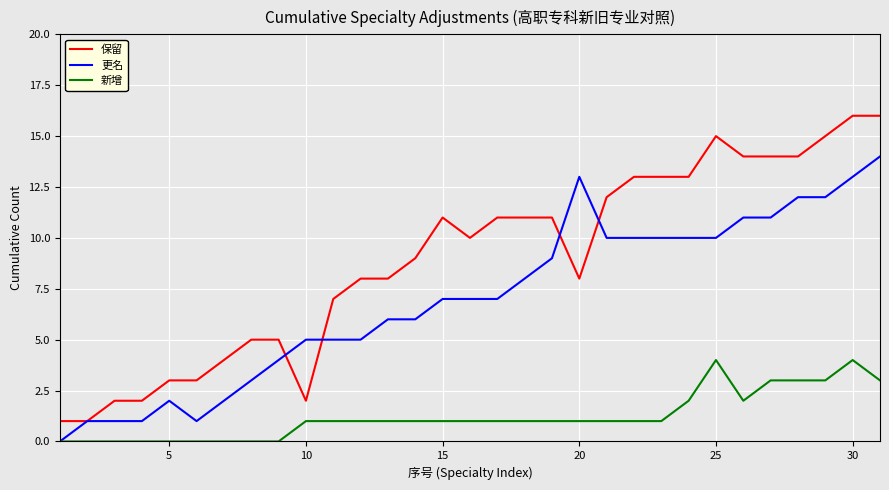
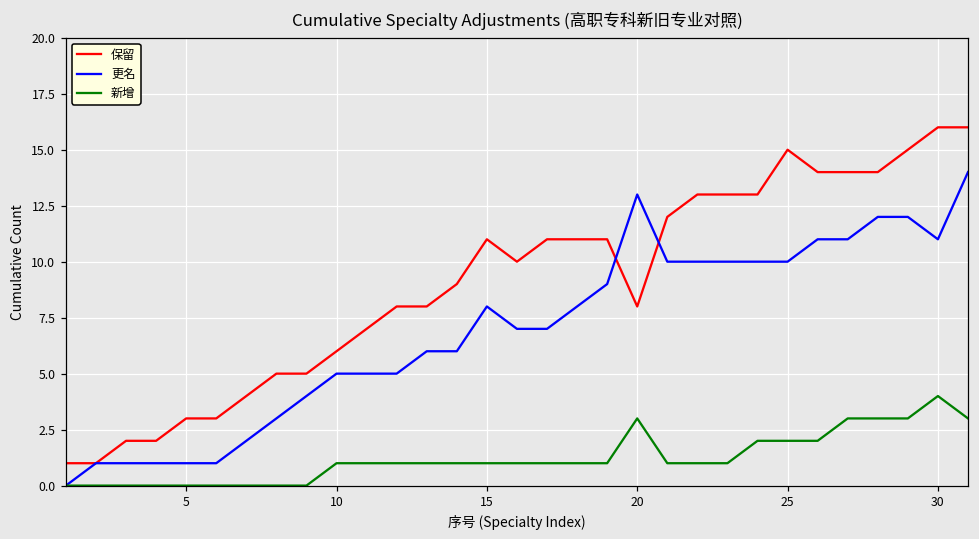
  {
    "保留": {
      "5": 3,
-     "10": 2,
+     "10": 6,
      "15": 11,
      "20": 8,
      "25": 15,
      "30": 16
    },
    "更名": {
-     "5": 2,
+     "5": 1,
      "10": 5,
-     "15": 7,
+     "15": 8,
      "20": 13,
      "25": 10,
-     "30": 13
+     "30": 11
    },
    "新增": {
      "5": 0,
      "10": 1,
      "15": 1,
-     "20": 1,
-     "25": 4,
+     "20": 3,
+     "25": 2,
      "30": 4
    }
  }
